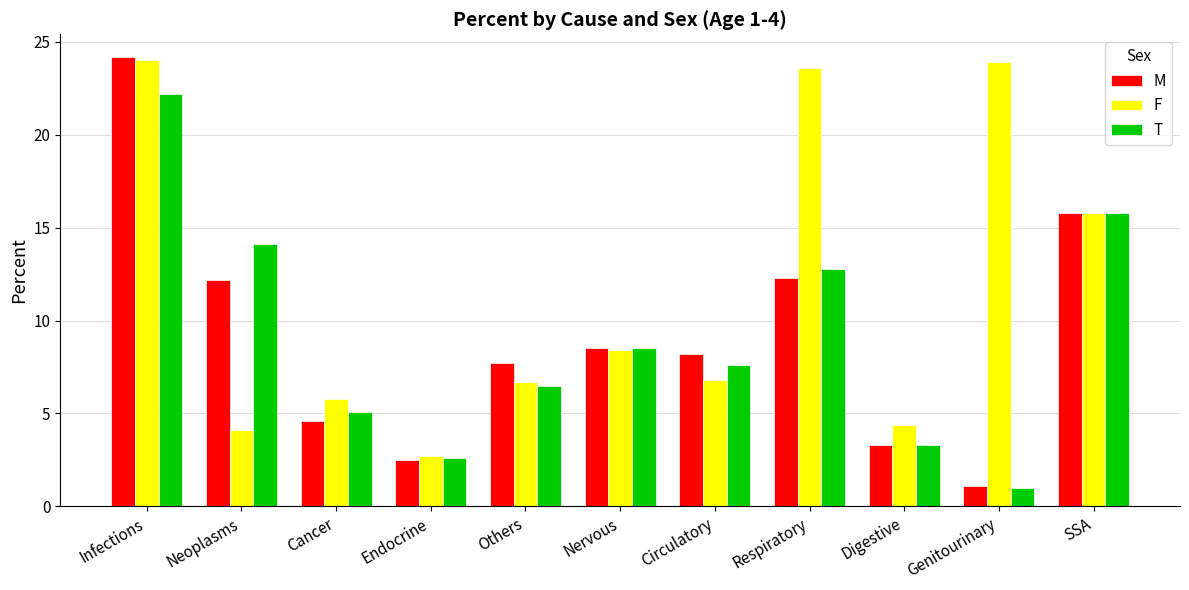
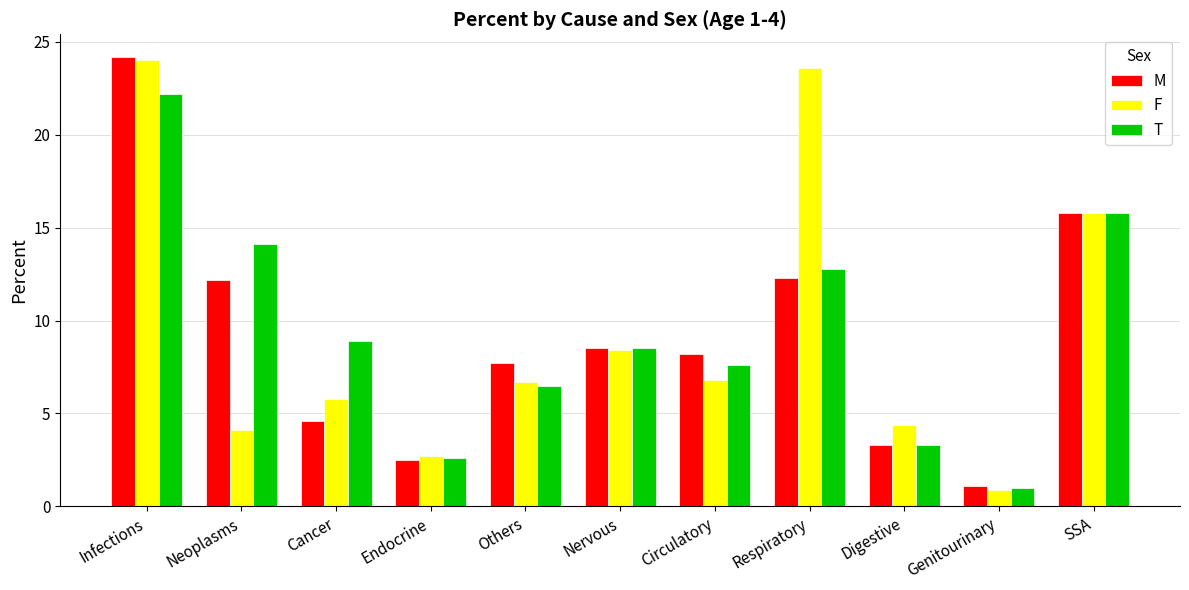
  {
    "M": {
      "Infections": 24.2,
      "Neoplasms": 12.2,
      "Cancer": 4.6,
      "Endocrine": 2.5,
      "Others": 7.7,
      "Nervous": 8.5,
      "Circulatory": 8.2,
      "Respiratory": 12.3,
      "Digestive": 3.3,
      "Genitourinary": 1.1,
      "SSA": 15.8
    },
    "F": {
      "Infections": 24.0,
      "Neoplasms": 4.1,
      "Cancer": 5.8,
      "Endocrine": 2.7,
      "Others": 6.7,
      "Nervous": 8.4,
      "Circulatory": 6.8,
      "Respiratory": 23.6,
      "Digestive": 4.4,
-     "Genitourinary": 23.9,
+     "Genitourinary": 0.9,
      "SSA": 15.8
    },
    "T": {
      "Infections": 22.2,
      "Neoplasms": 14.1,
-     "Cancer": 5.1,
+     "Cancer": 8.9,
      "Endocrine": 2.6,
      "Others": 6.5,
      "Nervous": 8.5,
      "Circulatory": 7.6,
      "Respiratory": 12.8,
      "Digestive": 3.3,
      "Genitourinary": 1.0,
      "SSA": 15.8
    }
  }
